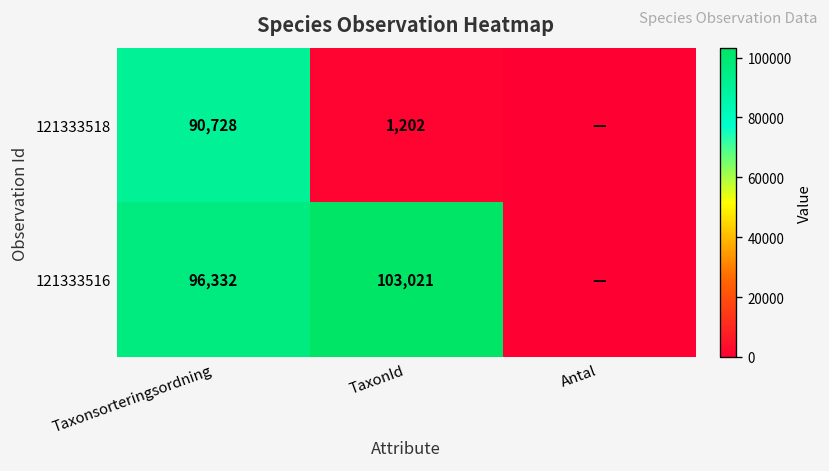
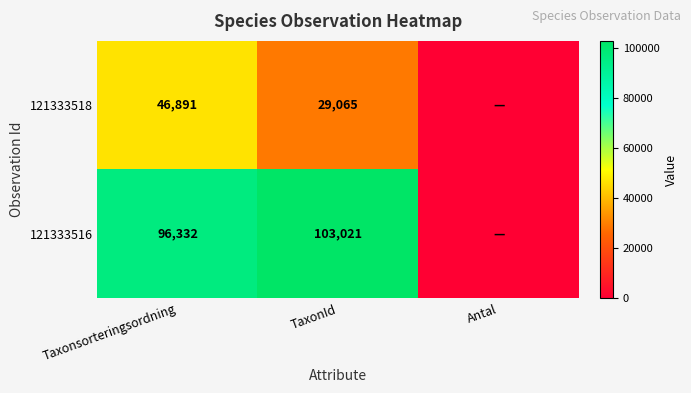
  {
    "121333518": {
-     "Taxonsorteringsordning": "90,728",
-     "TaxonId": "1,202"
+     "Taxonsorteringsordning": "46,891",
+     "TaxonId": "29,065"
    },
    "121333516": {
      "Taxonsorteringsordning": "96,332",
      "TaxonId": "103,021"
    }
  }
